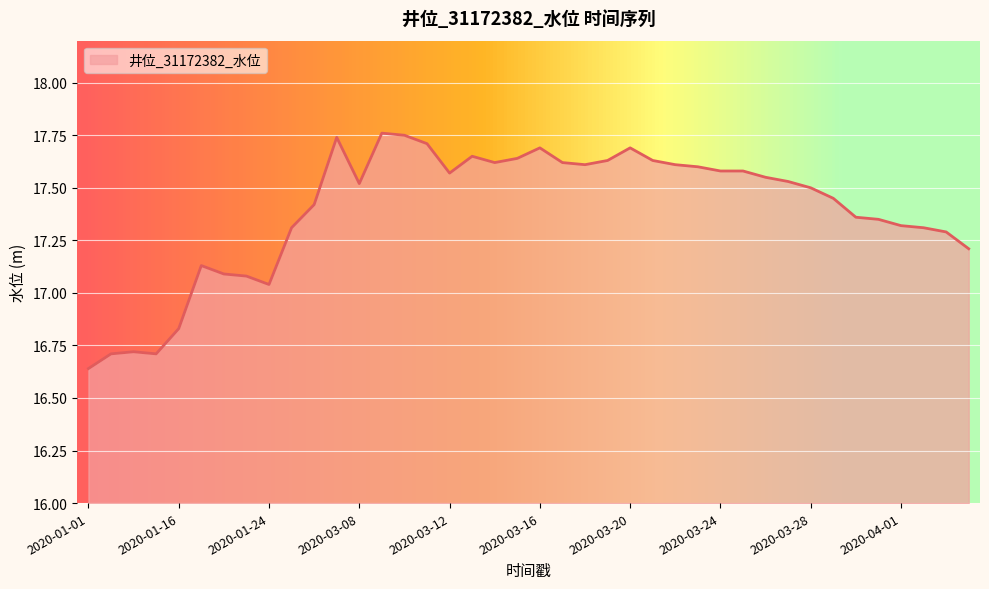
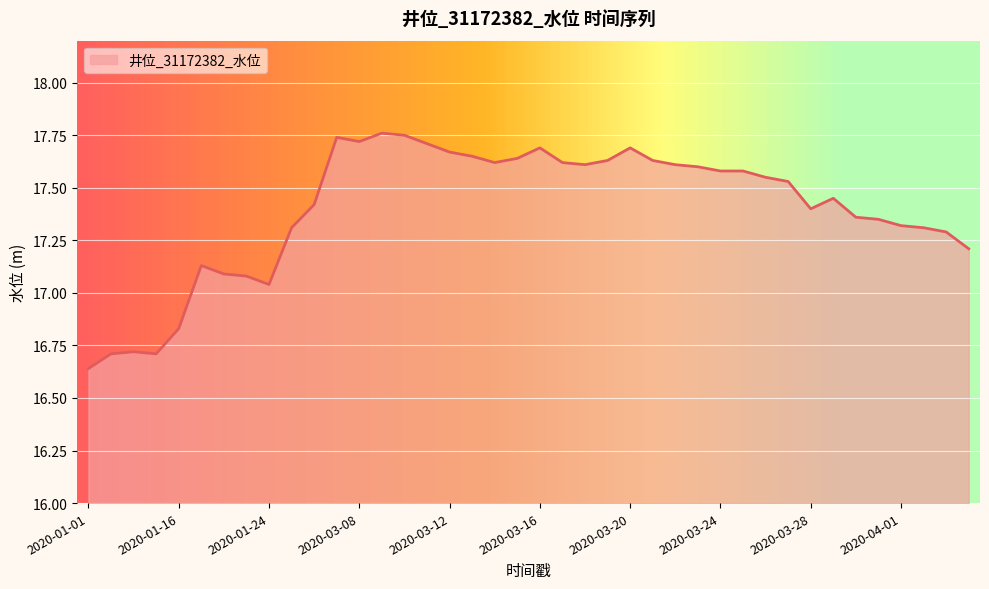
  {
    "2020-01-01": 16.64,
    "2020-01-16": 16.83,
    "2020-01-24": 17.04,
-   "2020-03-08": 17.52,
-   "2020-03-12": 17.57,
+   "2020-03-08": 17.72,
+   "2020-03-12": 17.67,
    "2020-03-16": 17.69,
    "2020-03-20": 17.69,
    "2020-03-24": 17.58,
-   "2020-03-28": 17.5,
+   "2020-03-28": 17.4,
    "2020-04-01": 17.32
  }
